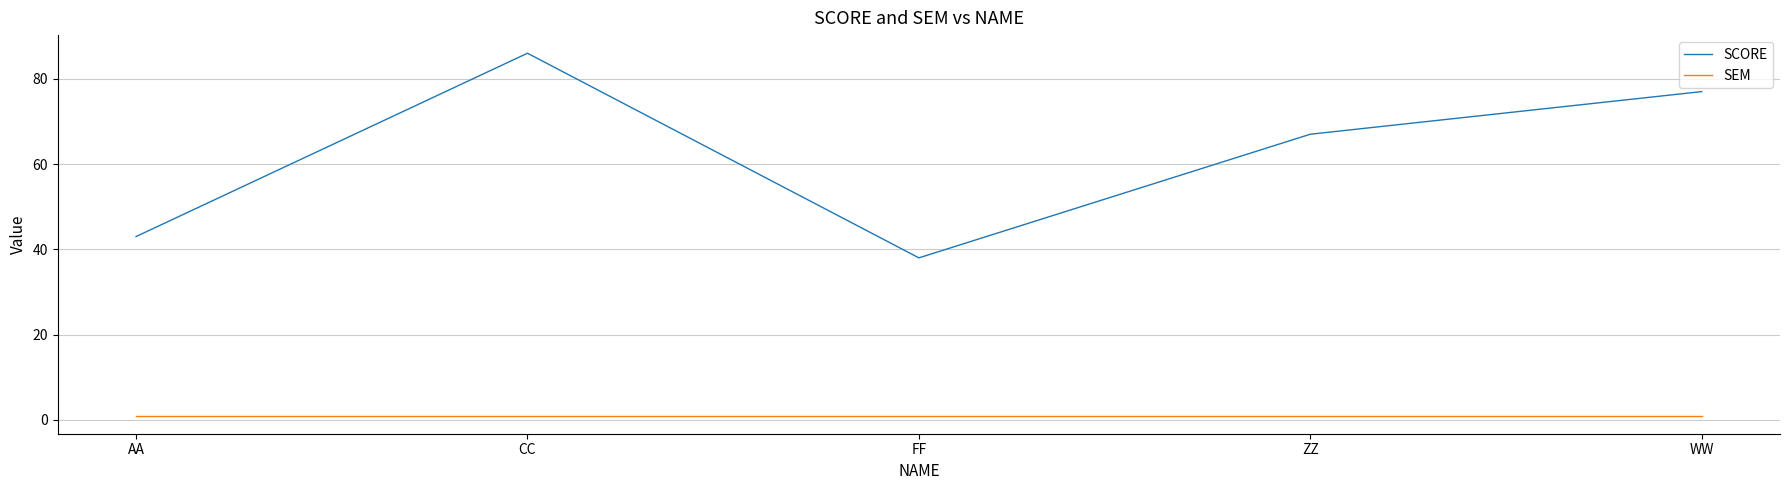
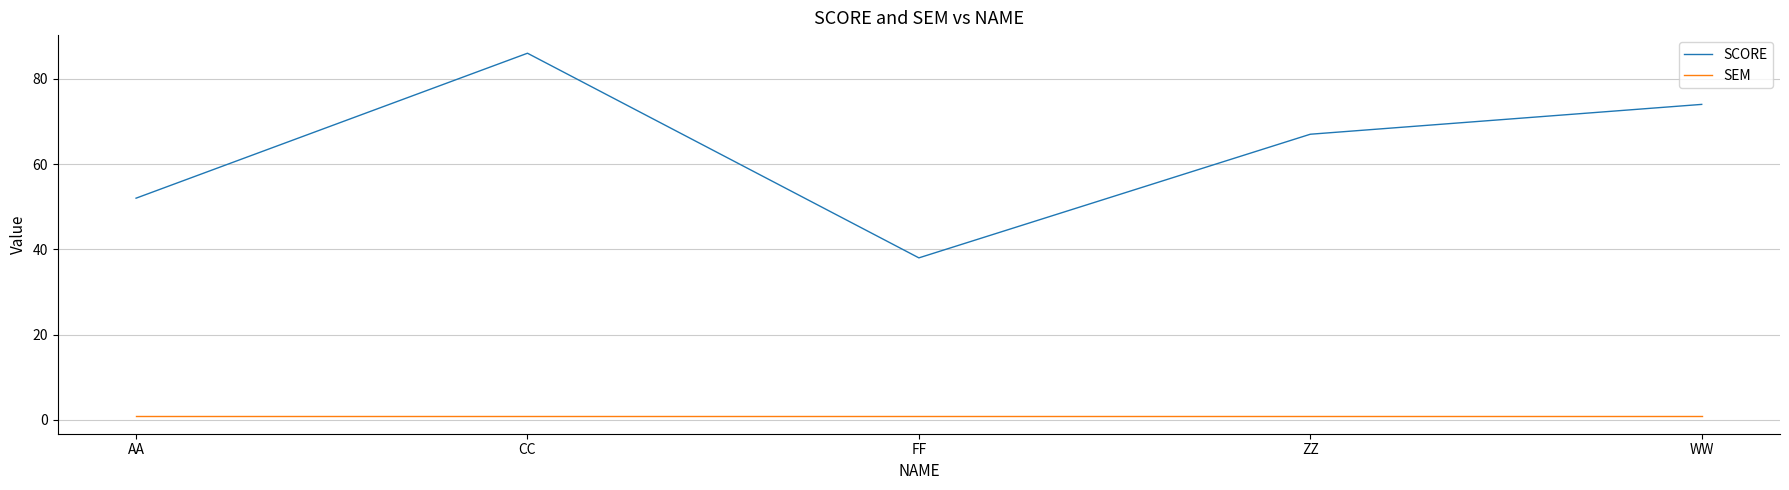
  {
    "SCORE": {
-     "AA": 43,
+     "AA": 52,
      "CC": 86,
      "FF": 38,
      "ZZ": 67,
-     "WW": 77
+     "WW": 74
    },
    "SEM": {
      "AA": 1,
      "CC": 1,
      "FF": 1,
      "ZZ": 1,
      "WW": 1
    }
  }
